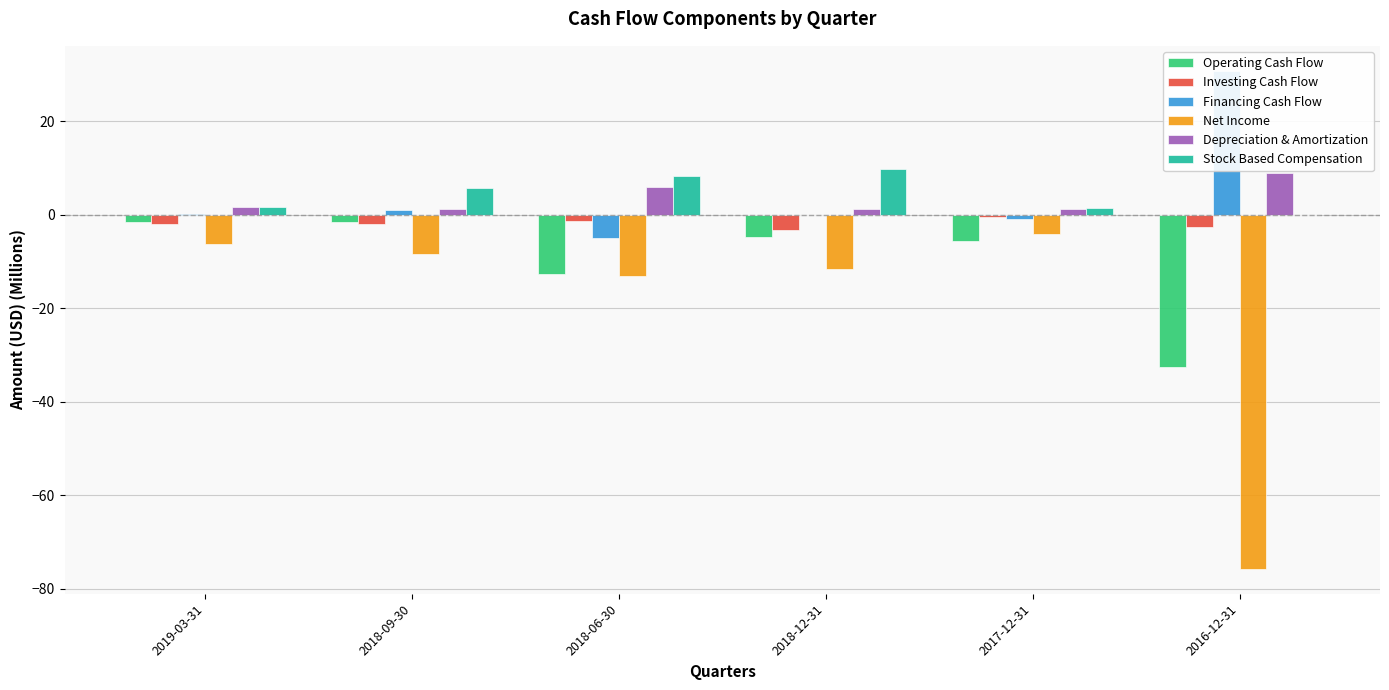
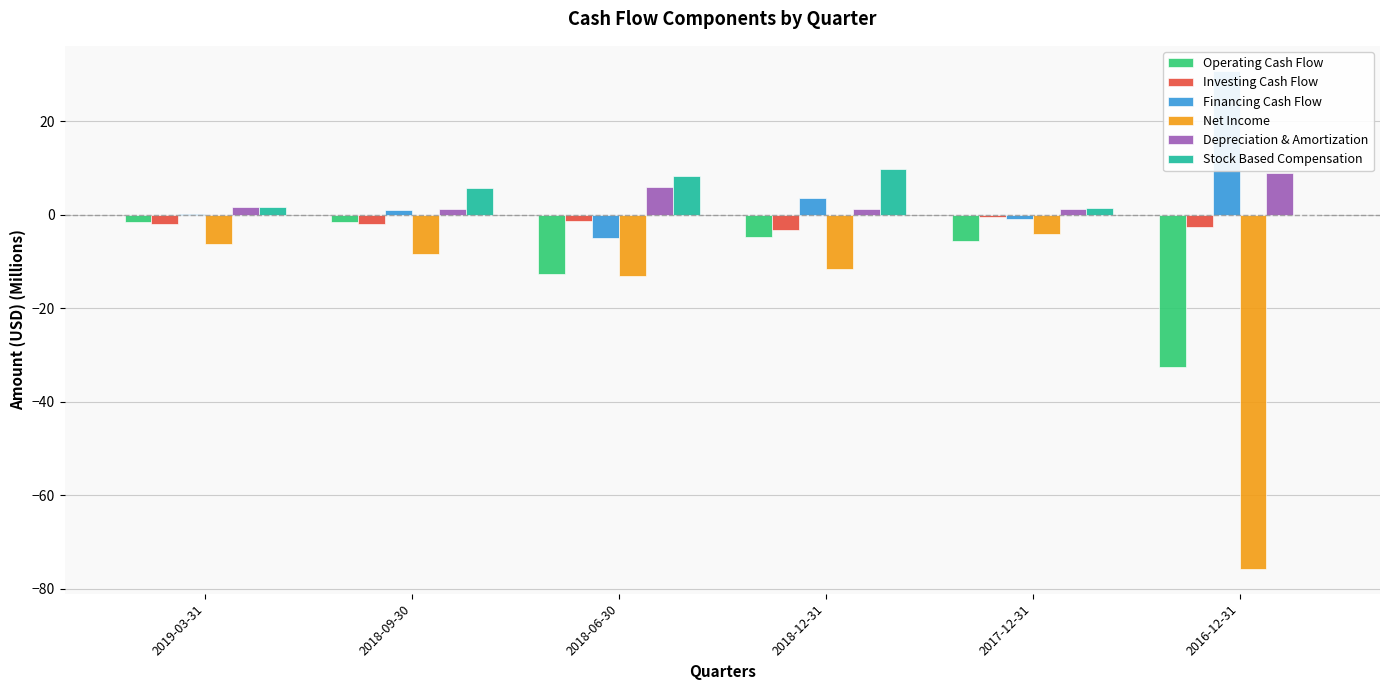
  {
    "Investing Cash Flow": {
      "2019-03-31": -2,
      "2018-09-30": -2,
      "2018-06-30": -1,
      "2018-12-31": -3,
      "2017-12-31": -1,
      "2016-12-31": -3
    },
    "Financing Cash Flow": {
      "2018-09-30": 1,
      "2018-06-30": -5,
-     "2018-12-31": 0,
+     "2018-12-31": 4,
      "2017-12-31": -1
    },
    "Net Income": {
      "2019-03-31": -6,
      "2018-09-30": -8,
      "2018-06-30": -13,
      "2018-12-31": -12,
      "2017-12-31": -4,
      "2016-12-31": -76
    },
    "Depreciation & Amortization": {
      "2019-03-31": 2,
      "2018-09-30": 1,
      "2018-06-30": 6,
      "2018-12-31": 1,
      "2017-12-31": 1,
      "2016-12-31": 9
    }
  }
